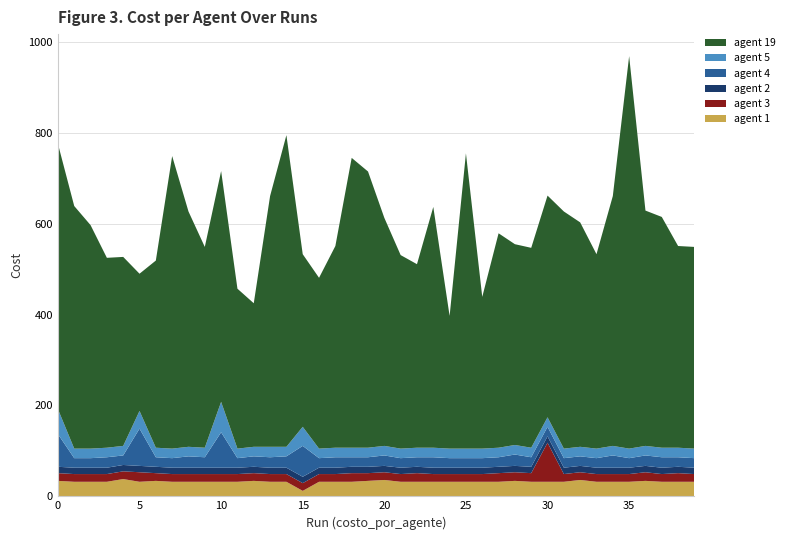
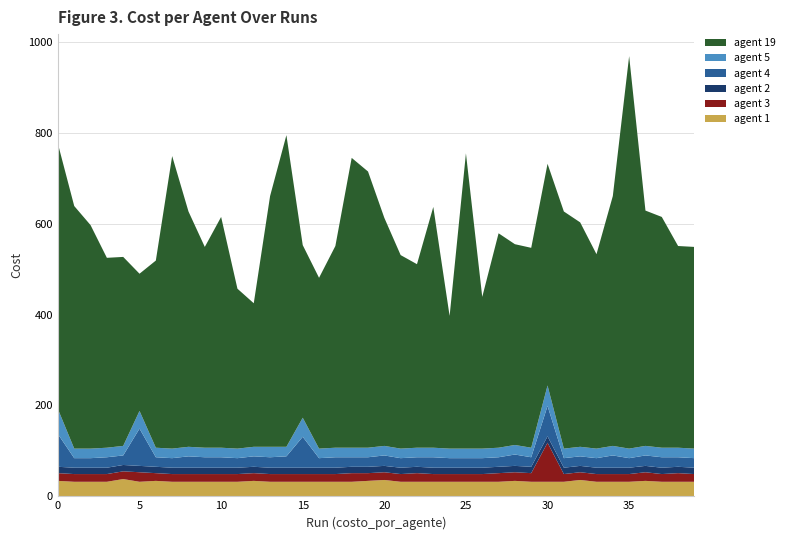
  {
    "agent 1": {
-     "15": 10
+     "15": 30
    },
    "agent 4": {
-     "10": 80,
-     "30": 20
+     "10": 20,
+     "30": 70
    },
    "agent 5": {
-     "10": 70,
-     "30": 20
+     "10": 20,
+     "30": 50
    },
    "agent 19": {
      "0": 580,
      "5": 300,
      "10": 510,
      "15": 380,
      "20": 500,
      "25": 650,
      "30": 490,
      "35": 860
    }
  }
